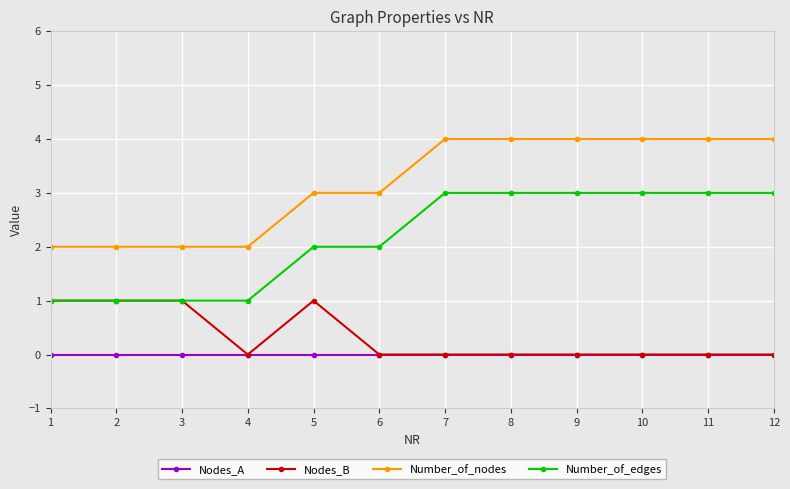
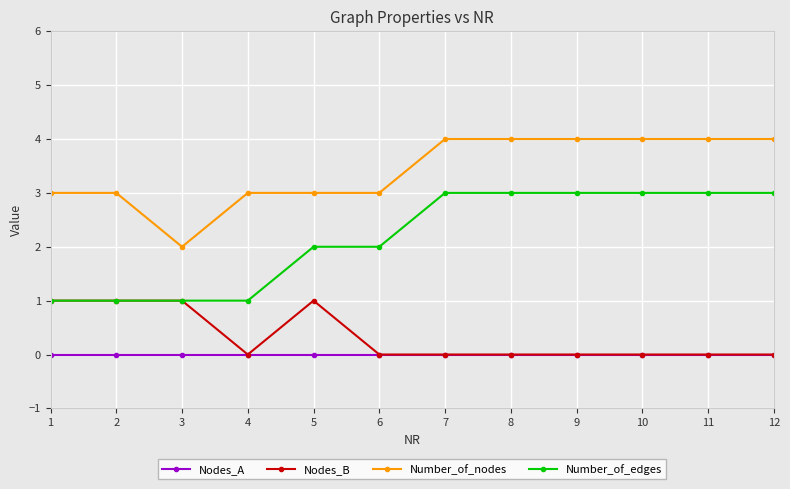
  {
    "Nodes_A": {
      "1": 0,
      "2": 0,
      "3": 0,
      "5": 0
    },
    "Nodes_B": {
      "5": 1
    },
    "Number_of_nodes": {
-     "1": 2,
-     "2": 2,
+     "1": 3,
+     "2": 3,
      "3": 2,
-     "4": 2,
+     "4": 3,
      "5": 3,
      "6": 3,
      "7": 4,
      "8": 4,
      "9": 4,
      "10": 4,
      "11": 4,
      "12": 4
    },
    "Number_of_edges": {
      "4": 1,
      "5": 2,
      "6": 2,
      "7": 3,
      "8": 3,
      "9": 3,
      "10": 3,
      "11": 3,
      "12": 3
    }
  }
